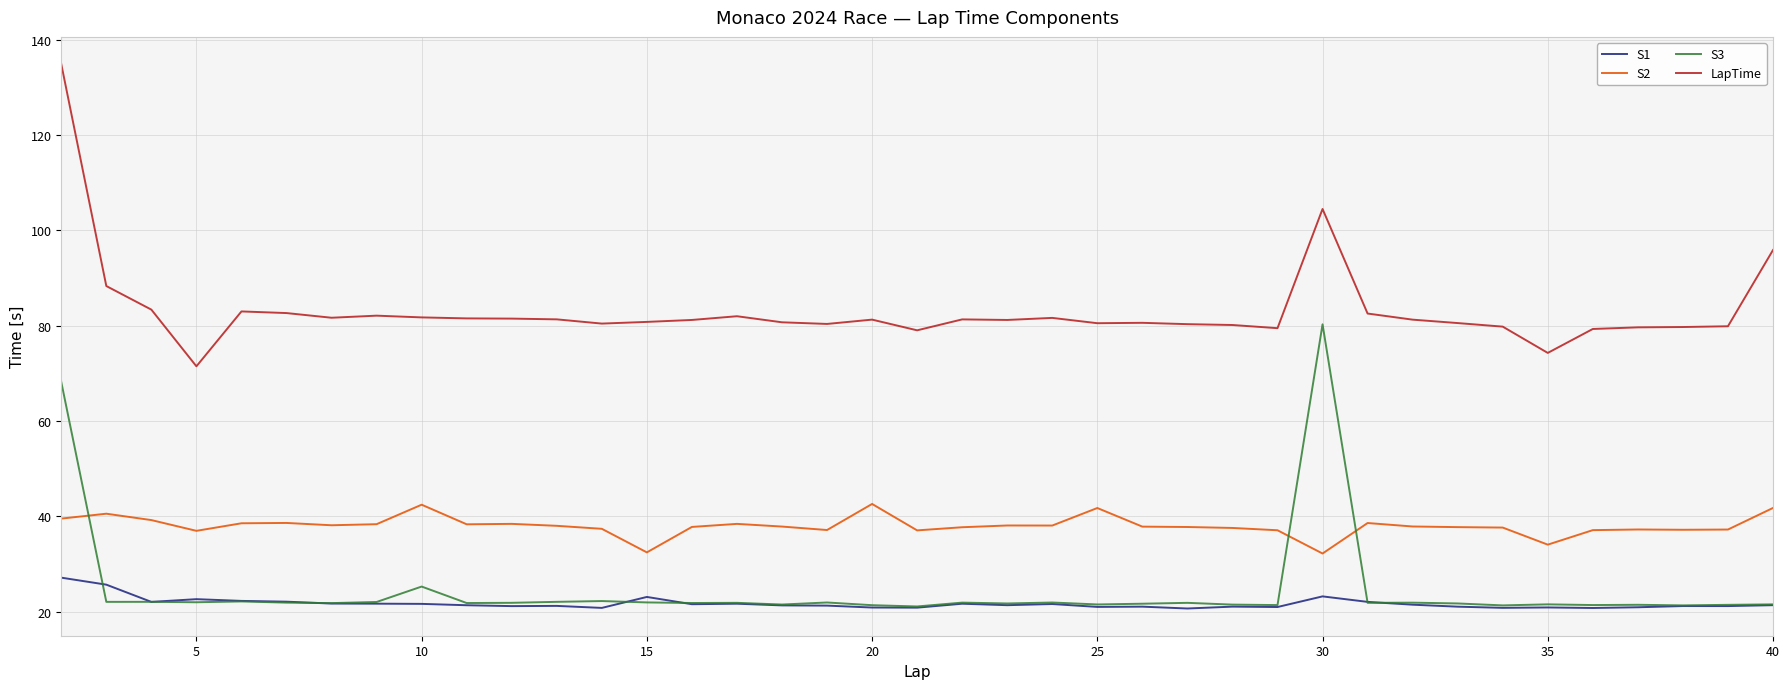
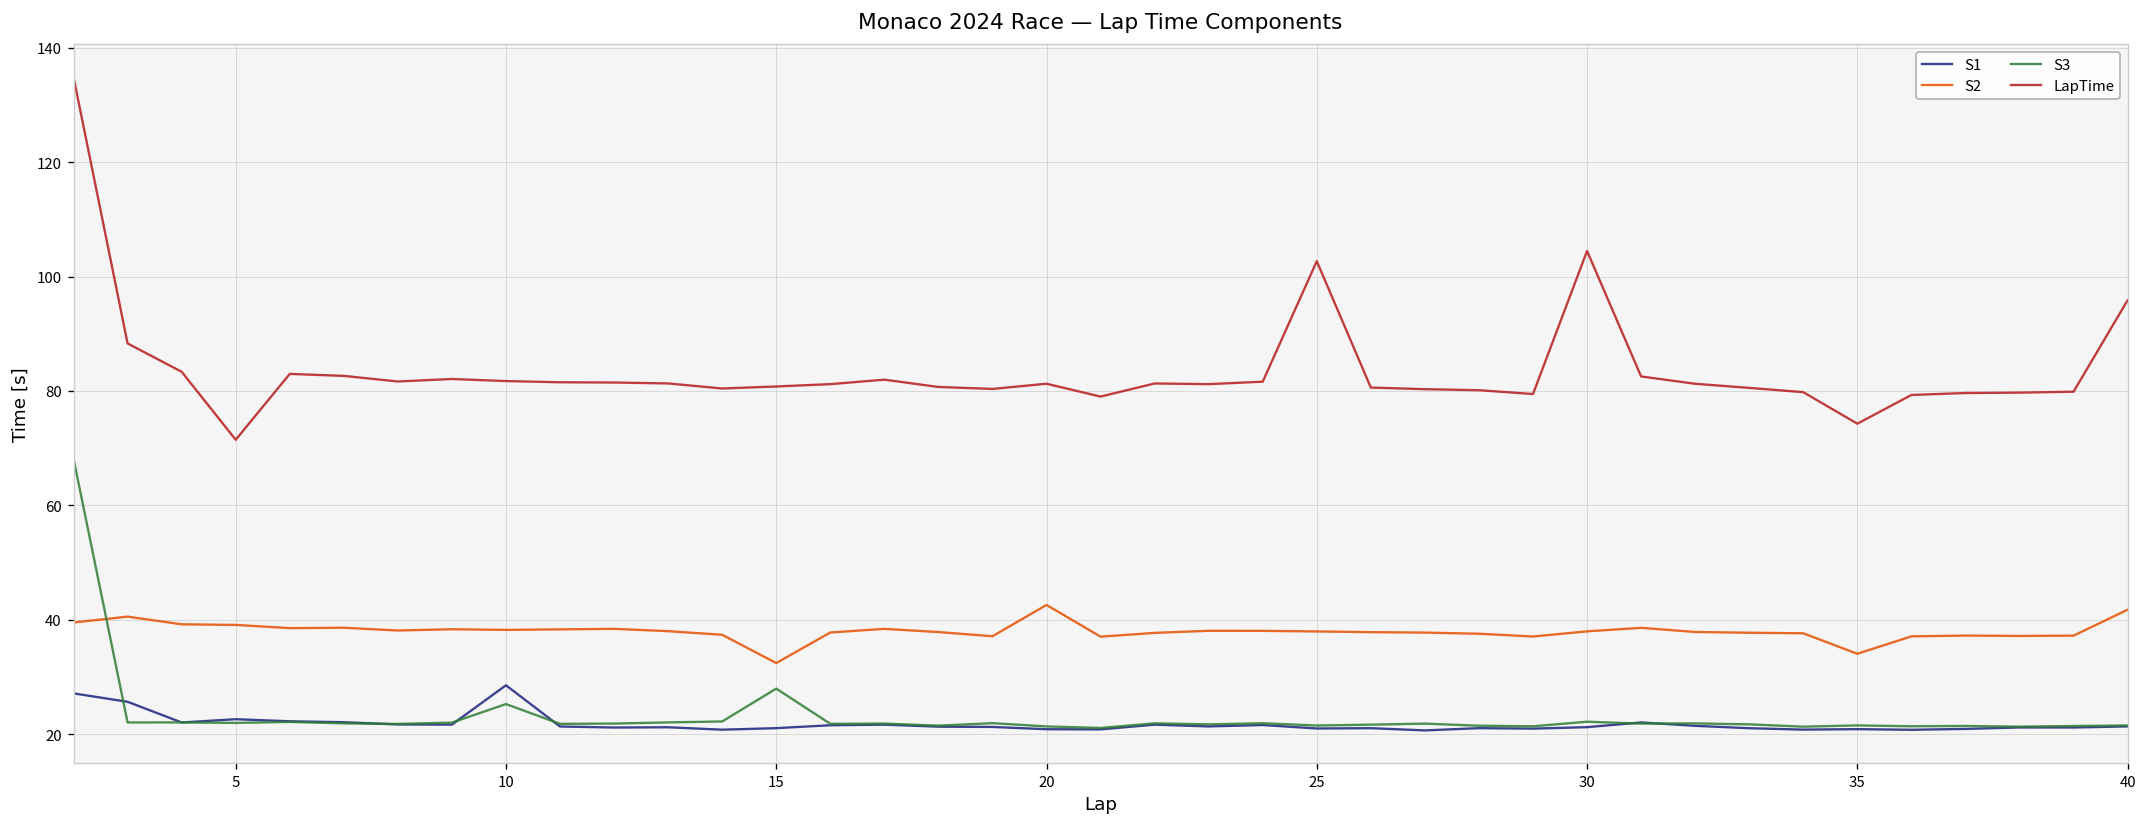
  {
    "S1": {
      "5": 23,
-     "10": 22,
-     "15": 23,
-     "30": 23,
+     "10": 29,
+     "15": 21,
+     "30": 21,
      "35": 21
    },
    "S2": {
-     "5": 37,
-     "10": 42,
+     "5": 39,
+     "10": 38,
      "15": 32,
      "20": 43,
-     "25": 42,
-     "30": 32,
+     "25": 38,
+     "30": 38,
      "35": 34,
      "40": 42
    },
    "S3": {
      "5": 22,
      "10": 25,
-     "15": 22,
-     "30": 80,
+     "15": 28,
+     "30": 22,
      "35": 22
    },
    "LapTime": {
      "5": 71,
      "10": 82,
      "15": 81,
      "20": 81,
-     "25": 81,
+     "25": 103,
      "30": 104,
      "35": 74,
      "40": 96
    }
  }
